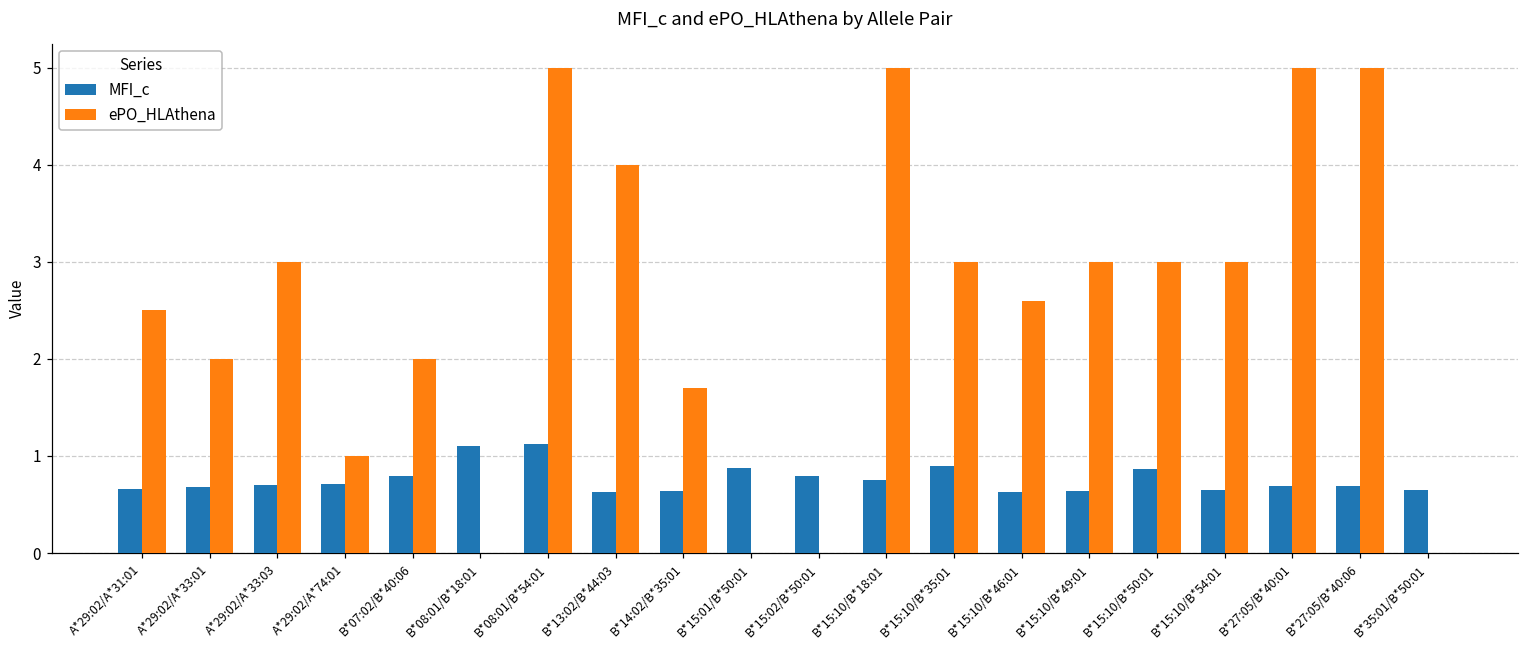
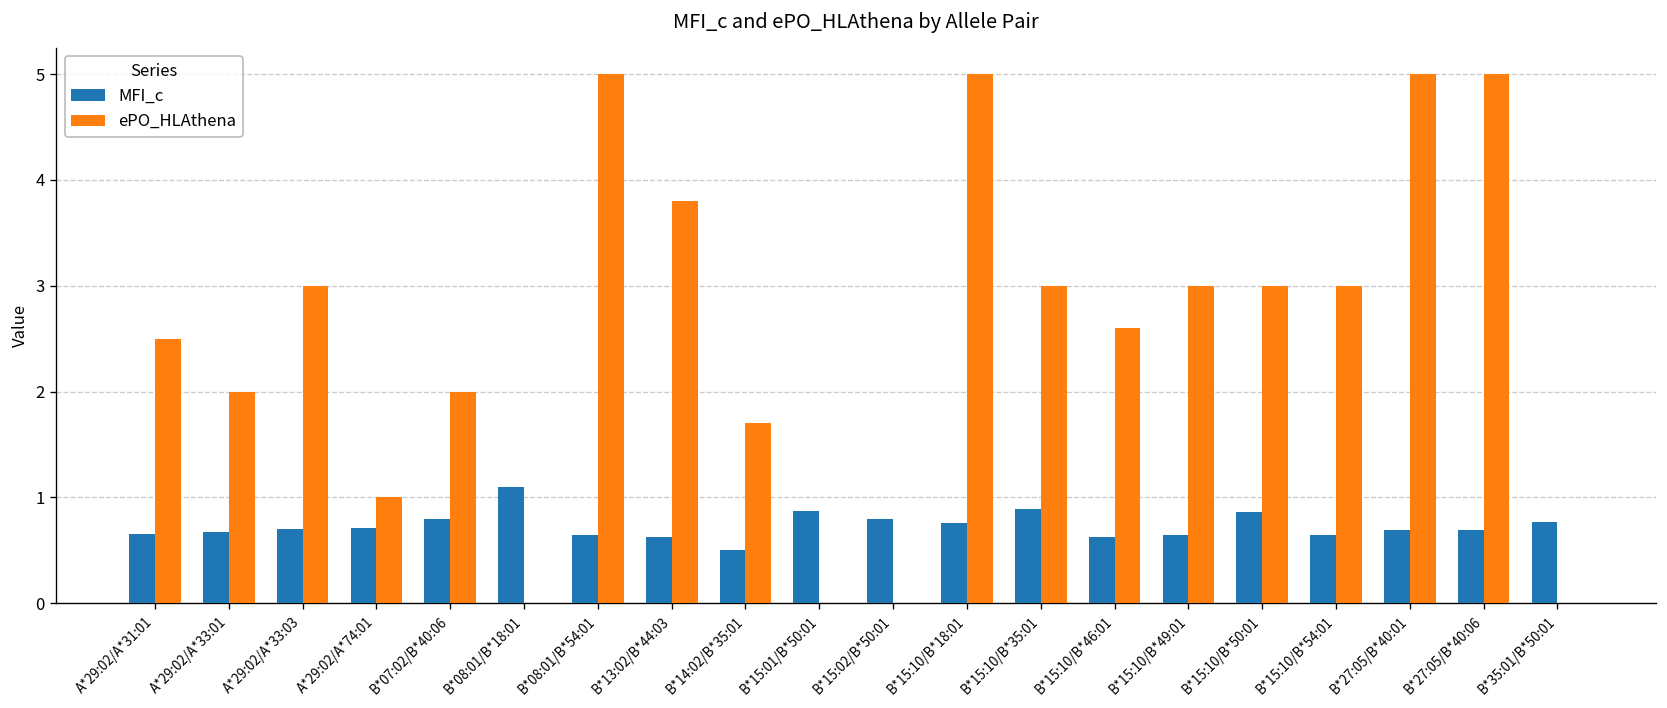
  {
    "MFI_c": {
      "A*29:02/A*31:01": 0.7,
      "A*29:02/A*33:01": 0.7,
      "A*29:02/A*33:03": 0.7,
      "A*29:02/A*74:01": 0.7,
      "B*07:02/B*40:06": 0.8,
      "B*08:01/B*18:01": 1.1,
-     "B*08:01/B*54:01": 1.1,
+     "B*08:01/B*54:01": 0.6,
      "B*13:02/B*44:03": 0.6,
-     "B*14:02/B*35:01": 0.6,
+     "B*14:02/B*35:01": 0.5,
      "B*15:01/B*50:01": 0.9,
      "B*15:02/B*50:01": 0.8,
      "B*15:10/B*18:01": 0.8,
      "B*15:10/B*35:01": 0.9,
      "B*15:10/B*46:01": 0.6,
      "B*15:10/B*49:01": 0.6,
      "B*15:10/B*50:01": 0.9,
      "B*15:10/B*54:01": 0.6,
      "B*27:05/B*40:01": 0.7,
      "B*27:05/B*40:06": 0.7,
-     "B*35:01/B*50:01": 0.6
+     "B*35:01/B*50:01": 0.8
    },
    "ePO_HLAthena": {
      "A*29:02/A*31:01": 2.5,
      "A*29:02/A*33:01": 2.0,
      "A*29:02/A*33:03": 3.0,
      "A*29:02/A*74:01": 1.0,
      "B*07:02/B*40:06": 2.0,
      "B*08:01/B*18:01": 0.0,
      "B*08:01/B*54:01": 5.0,
-     "B*13:02/B*44:03": 4.0,
+     "B*13:02/B*44:03": 3.8,
      "B*14:02/B*35:01": 1.7,
      "B*15:01/B*50:01": 0.0,
      "B*15:02/B*50:01": 0.0,
      "B*15:10/B*18:01": 5.0,
      "B*15:10/B*35:01": 3.0,
      "B*15:10/B*46:01": 2.6,
      "B*15:10/B*49:01": 3.0,
      "B*15:10/B*50:01": 3.0,
      "B*15:10/B*54:01": 3.0,
      "B*27:05/B*40:01": 5.0,
      "B*27:05/B*40:06": 5.0,
      "B*35:01/B*50:01": 0.0
    }
  }
